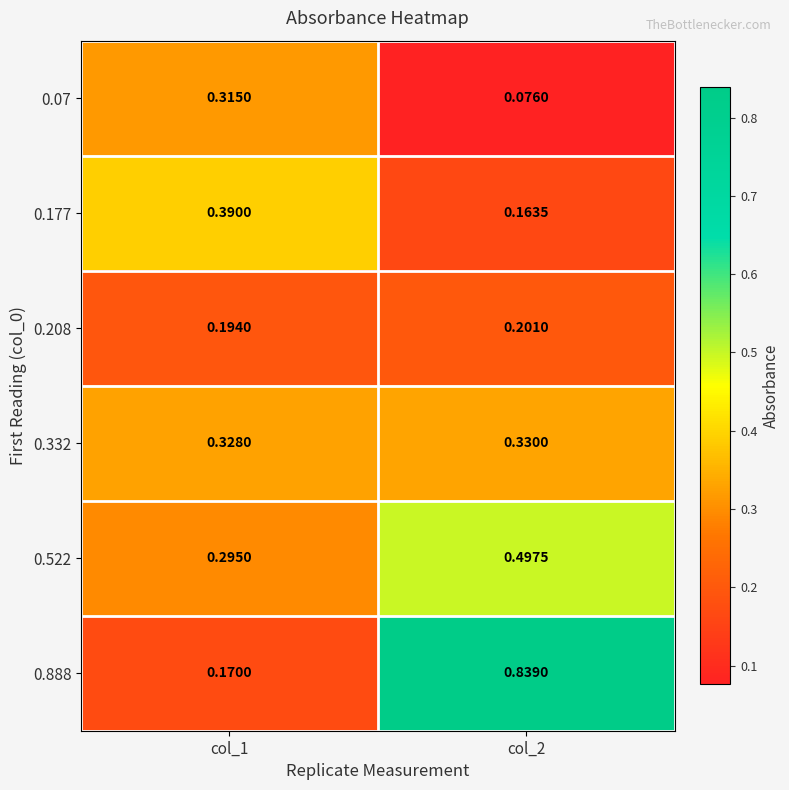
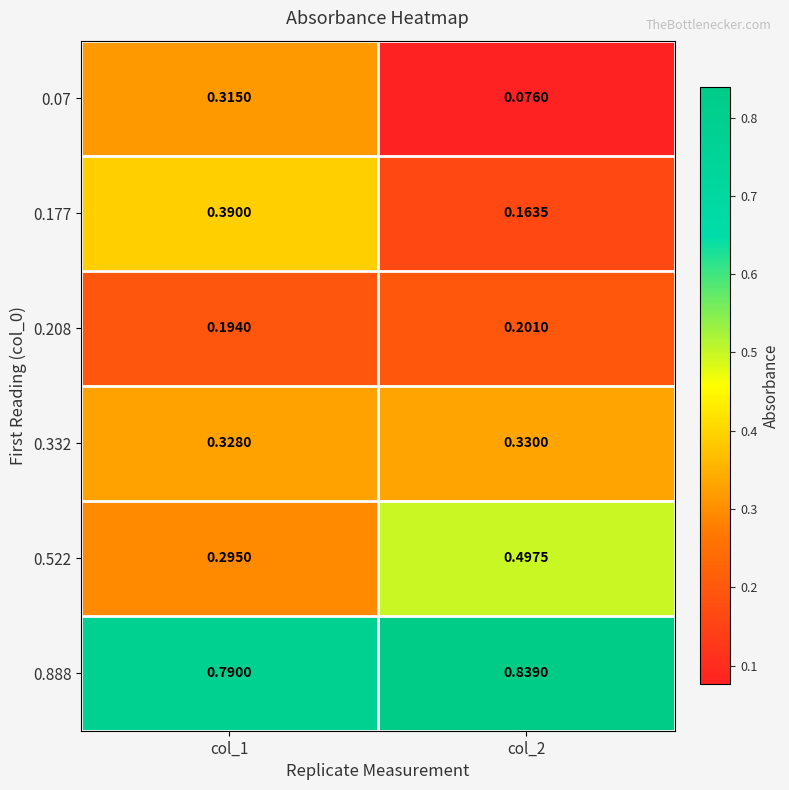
  {
    "0.07": {
      "col_1": 0.3150,
      "col_2": 0.0760
    },
    "0.177": {
      "col_1": 0.3900,
      "col_2": 0.1635
    },
    "0.208": {
      "col_1": 0.1940,
      "col_2": 0.2010
    },
    "0.332": {
      "col_1": 0.3280,
      "col_2": 0.3300
    },
    "0.522": {
      "col_1": 0.2950,
      "col_2": 0.4975
    },
    "0.888": {
-     "col_1": 0.1700,
+     "col_1": 0.7900,
      "col_2": 0.8390
    }
  }
